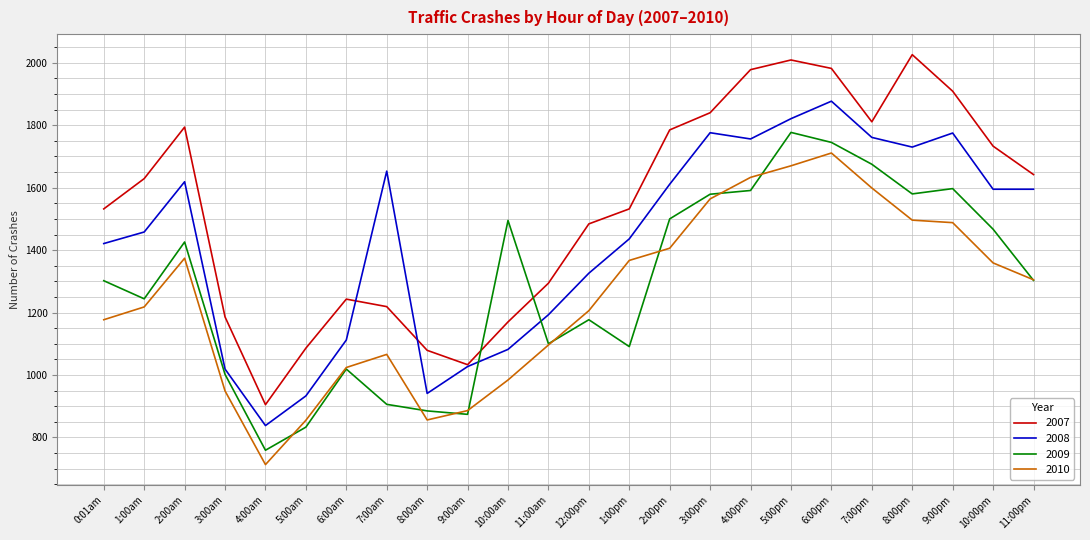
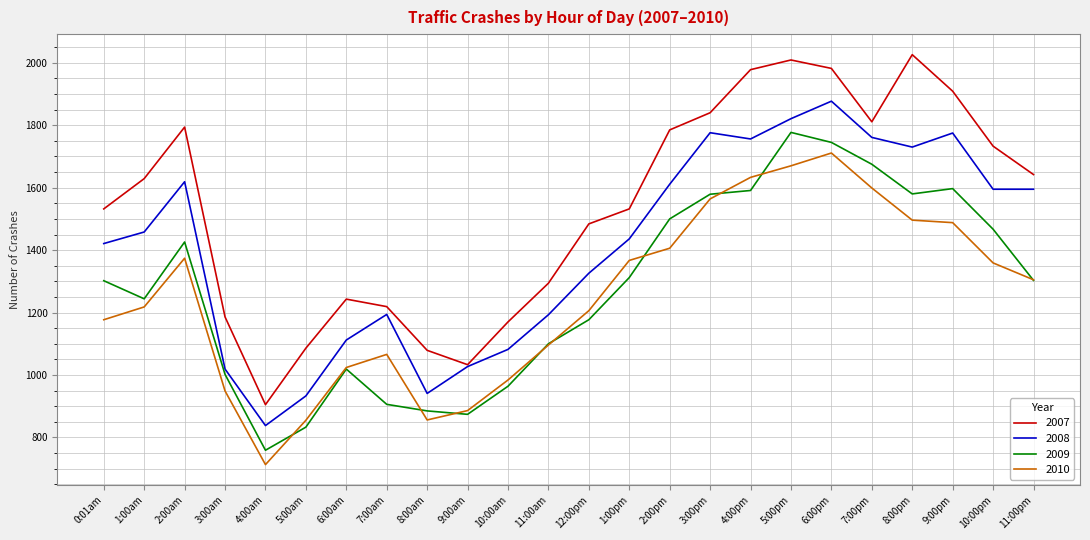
  {
    "2007": {
      "0:01am": 1530,
      "1:00am": 1630,
      "2:00am": 1790,
      "3:00am": 1190,
      "4:00am": 910,
      "5:00am": 1090,
      "6:00am": 1240,
      "7:00am": 1220,
      "8:00am": 1080,
      "10:00am": 1170,
      "11:00am": 1290,
      "12:00pm": 1480,
      "1:00pm": 1530,
      "2:00pm": 1790,
      "3:00pm": 1840,
      "4:00pm": 1980,
      "5:00pm": 2010,
      "6:00pm": 1980,
      "7:00pm": 1810,
      "8:00pm": 2030,
      "9:00pm": 1910,
      "10:00pm": 1730,
      "11:00pm": 1640
    },
    "2008": {
      "0:01am": 1420,
      "1:00am": 1460,
      "2:00am": 1620,
      "3:00am": 1020,
      "4:00am": 840,
      "5:00am": 930,
      "6:00am": 1110,
-     "7:00am": 1650,
+     "7:00am": 1190,
      "8:00am": 940,
      "10:00am": 1080,
      "11:00am": 1190,
      "12:00pm": 1330,
      "1:00pm": 1440,
      "2:00pm": 1610,
      "3:00pm": 1780,
      "4:00pm": 1760,
      "5:00pm": 1820,
      "6:00pm": 1880,
      "7:00pm": 1760,
      "8:00pm": 1730,
      "9:00pm": 1780,
      "10:00pm": 1600,
      "11:00pm": 1600
    },
    "2009": {
      "0:01am": 1300,
      "1:00am": 1240,
      "2:00am": 1430,
      "3:00am": 1000,
      "4:00am": 760,
      "5:00am": 830,
      "7:00am": 910,
      "8:00am": 890,
      "9:00am": 870,
-     "10:00am": 1500,
+     "10:00am": 960,
      "12:00pm": 1180,
-     "1:00pm": 1090,
+     "1:00pm": 1310,
      "2:00pm": 1500,
      "3:00pm": 1580,
      "4:00pm": 1590,
      "5:00pm": 1780,
      "6:00pm": 1750,
      "7:00pm": 1680,
      "8:00pm": 1580,
      "9:00pm": 1600,
      "10:00pm": 1470
    },
    "2010": {
      "0:01am": 1180,
      "1:00am": 1220,
      "2:00am": 1370,
      "3:00am": 950,
      "4:00am": 710,
      "5:00am": 860,
      "7:00am": 1070,
      "8:00am": 860,
      "9:00am": 890,
      "10:00am": 980,
      "12:00pm": 1210,
      "1:00pm": 1370,
      "2:00pm": 1410,
      "3:00pm": 1560,
      "4:00pm": 1630,
      "5:00pm": 1670,
      "6:00pm": 1710,
      "7:00pm": 1600,
      "8:00pm": 1500,
      "9:00pm": 1490,
      "10:00pm": 1360
    }
  }
